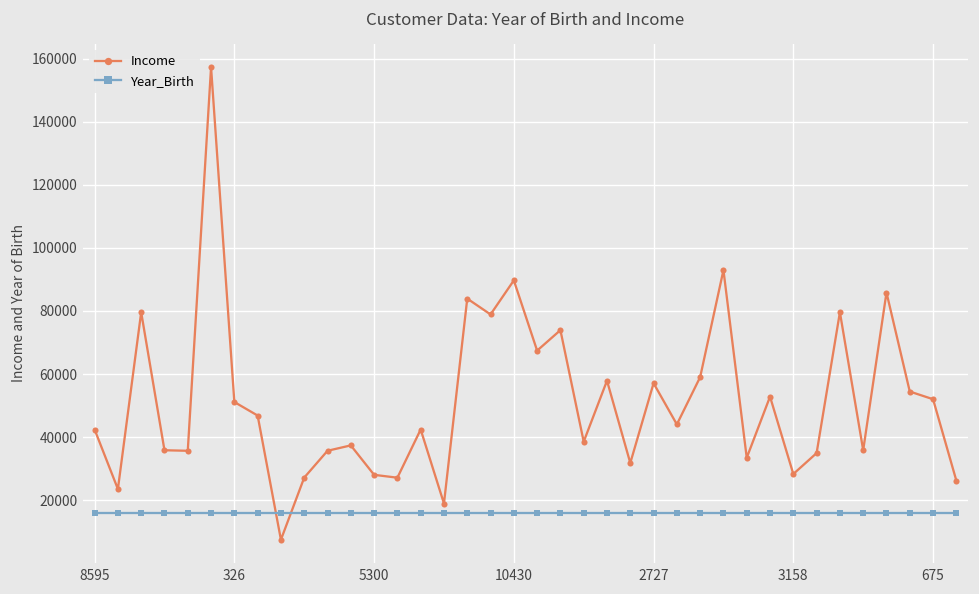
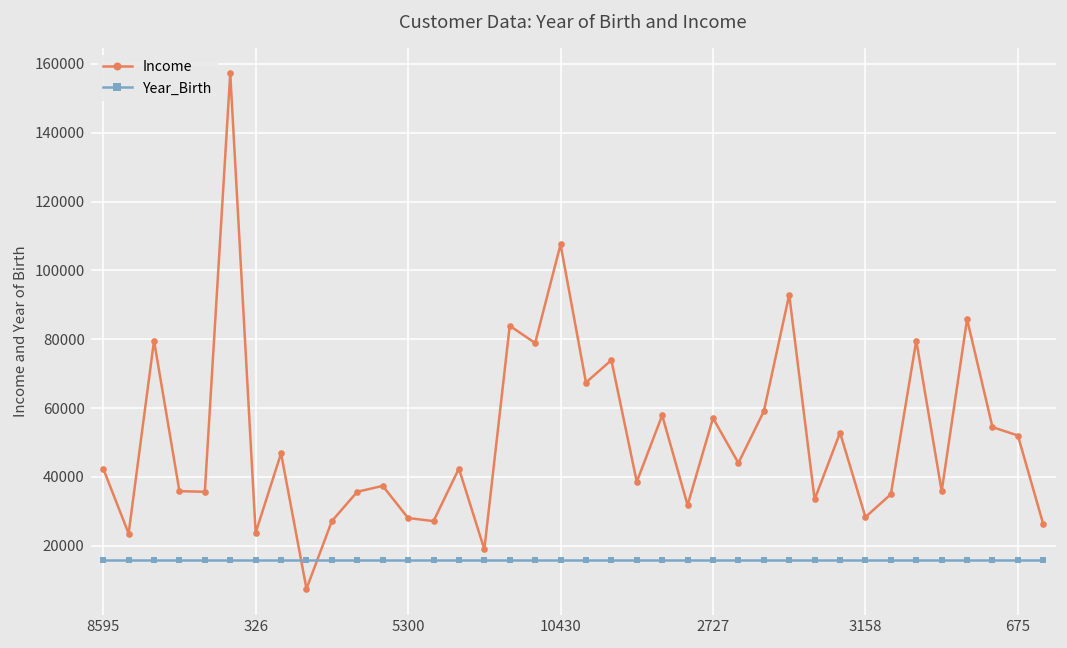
  {
    "Income": {
      "8595": 42000,
-     "326": 51000,
+     "326": 24000,
      "5300": 28000,
-     "10430": 90000,
+     "10430": 108000,
      "2727": 57000,
      "3158": 28000,
      "675": 52000
    },
    "Year_Birth": {
      "8595": 16000,
      "326": 16000,
      "5300": 16000,
      "10430": 16000,
      "2727": 16000,
      "3158": 16000,
      "675": 16000
    }
  }
